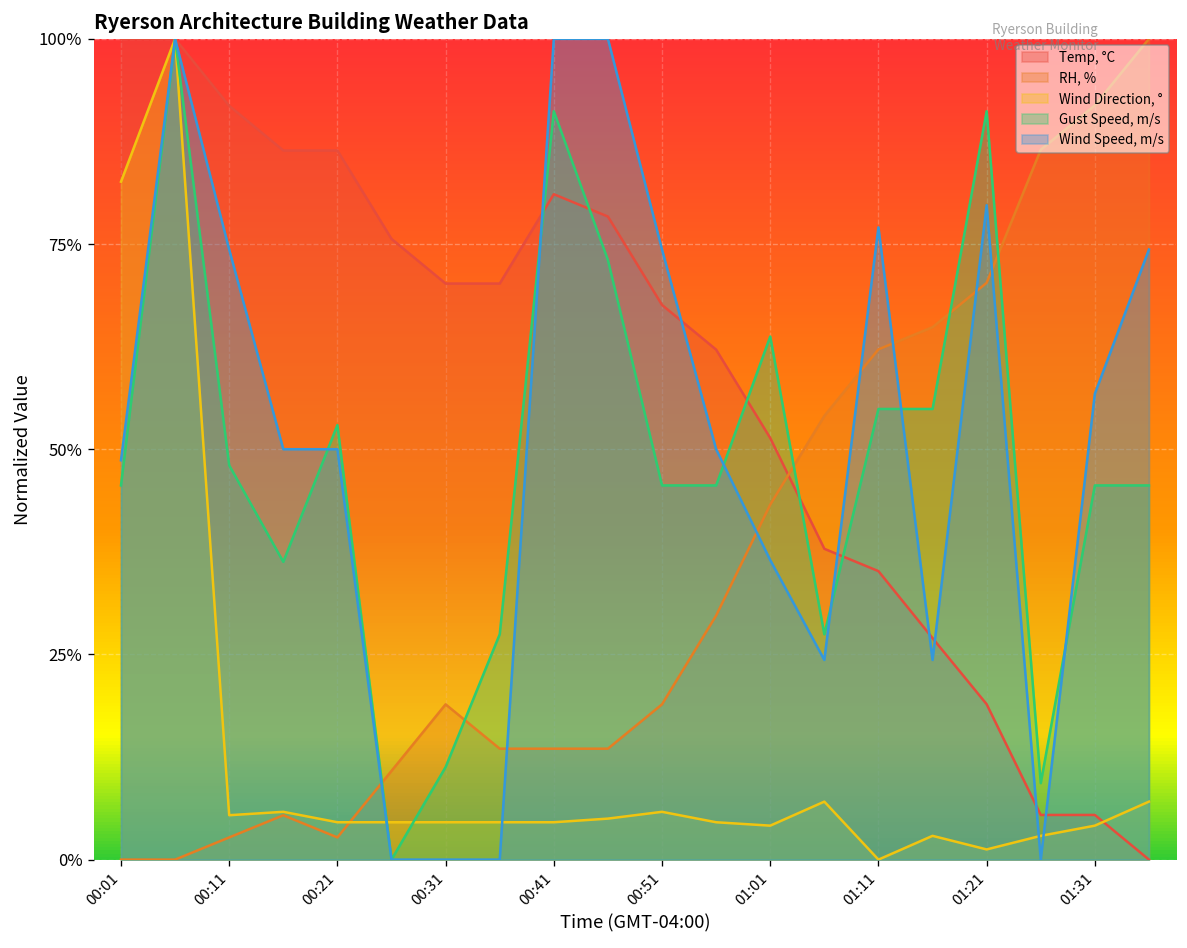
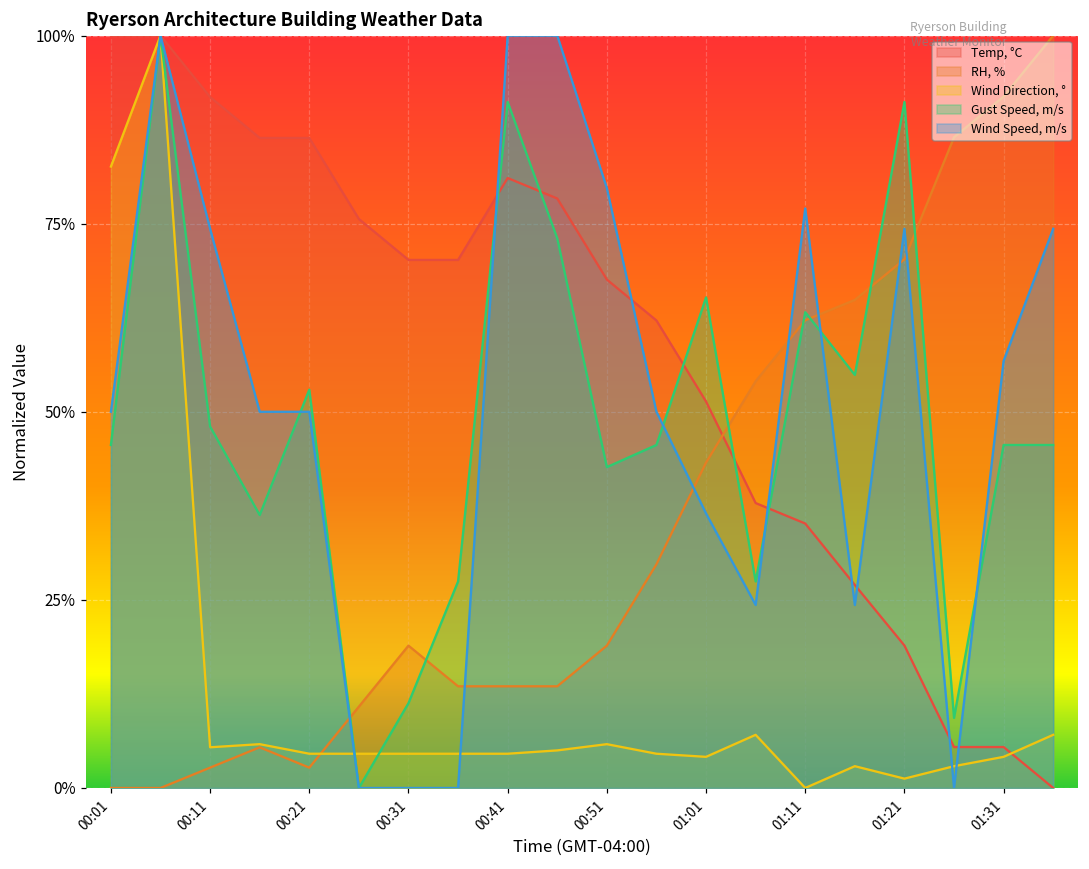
  {
    "Gust Speed, m/s": {
      "00:01": "46%",
      "00:11": "48%",
      "00:21": "53%",
      "00:31": "11%",
      "00:41": "91%",
-     "00:51": "46%",
-     "01:01": "64%",
-     "01:11": "55%",
+     "00:51": "43%",
+     "01:01": "65%",
+     "01:11": "63%",
      "01:21": "91%",
      "01:31": "46%"
    },
    "Wind Speed, m/s": {
-     "00:01": "49%",
+     "00:01": "50%",
      "00:11": "74%",
      "00:21": "50%",
      "00:31": "0%",
      "00:41": "100%",
-     "00:51": "74%",
+     "00:51": "80%",
      "01:01": "36%",
      "01:11": "77%",
-     "01:21": "80%",
+     "01:21": "74%",
      "01:31": "57%"
    }
  }
